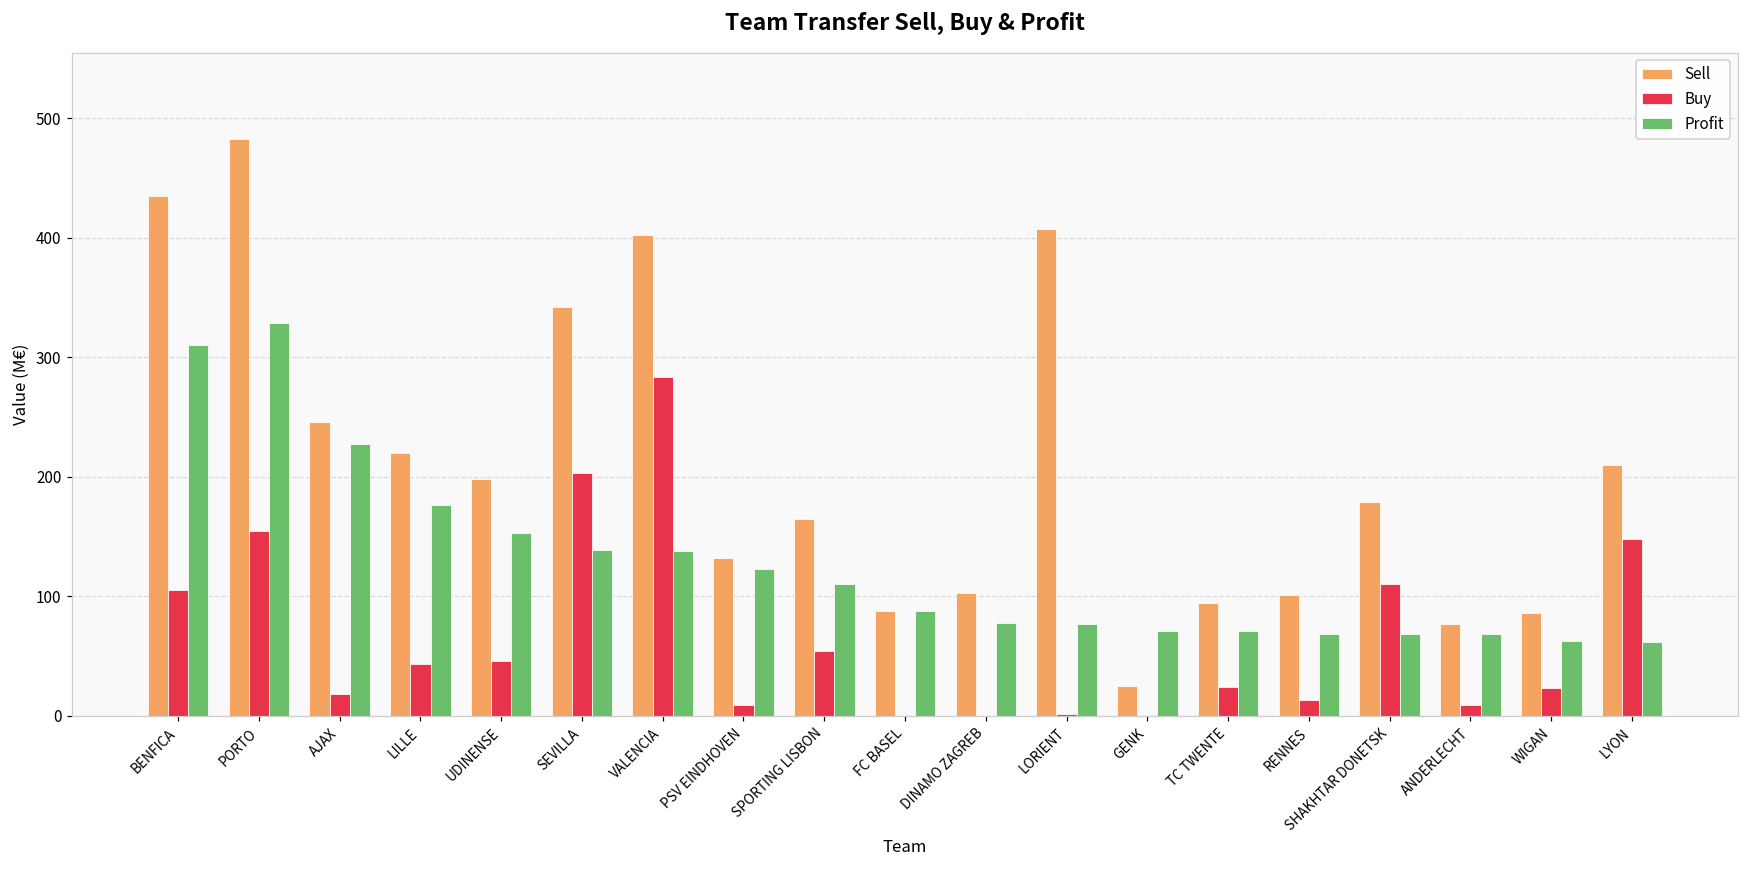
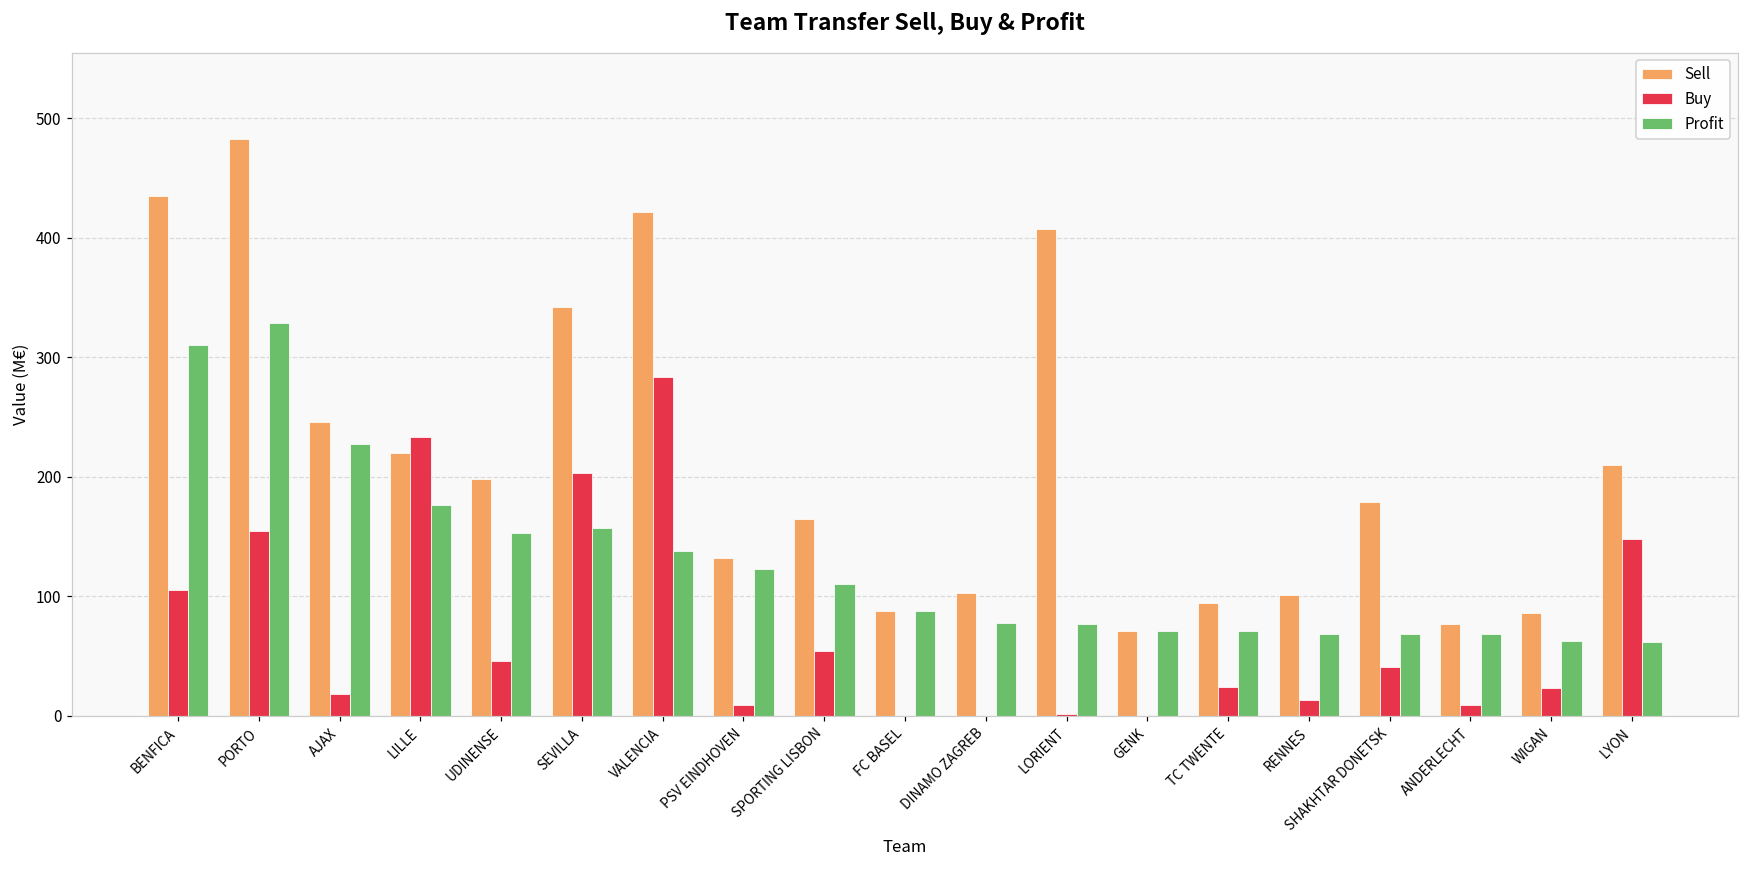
  {
    "Sell": {
      "BENFICA": 435,
      "PORTO": 483,
      "AJAX": 246,
      "LILLE": 220,
      "UDINENSE": 198,
      "SEVILLA": 342,
-     "VALENCIA": 402,
+     "VALENCIA": 421,
      "PSV EINDHOVEN": 132,
      "SPORTING LISBON": 165,
      "FC BASEL": 87,
      "DINAMO ZAGREB": 102,
      "LORIENT": 408,
-     "GENK": 25,
+     "GENK": 71,
      "TC TWENTE": 94,
      "RENNES": 101,
      "SHAKHTAR DONETSK": 179,
      "ANDERLECHT": 77,
      "WIGAN": 86,
      "LYON": 210
    },
    "Buy": {
      "BENFICA": 105,
      "PORTO": 154,
      "AJAX": 19,
-     "LILLE": 43,
+     "LILLE": 233,
      "UDINENSE": 45,
      "SEVILLA": 203,
      "VALENCIA": 283,
      "PSV EINDHOVEN": 9,
      "SPORTING LISBON": 54,
      "FC BASEL": 0,
      "DINAMO ZAGREB": 0,
      "GENK": 0,
      "TC TWENTE": 24,
      "RENNES": 13,
-     "SHAKHTAR DONETSK": 111,
+     "SHAKHTAR DONETSK": 41,
      "ANDERLECHT": 9,
      "WIGAN": 23,
      "LYON": 148
    },
    "Profit": {
      "BENFICA": 310,
      "PORTO": 328,
      "AJAX": 227,
      "LILLE": 177,
      "UDINENSE": 153,
-     "SEVILLA": 138,
+     "SEVILLA": 157,
      "VALENCIA": 138,
      "PSV EINDHOVEN": 123,
      "SPORTING LISBON": 110,
      "FC BASEL": 87,
      "DINAMO ZAGREB": 77,
      "LORIENT": 77,
      "GENK": 71,
      "TC TWENTE": 71,
      "RENNES": 68,
      "SHAKHTAR DONETSK": 68,
      "ANDERLECHT": 68,
      "WIGAN": 63,
      "LYON": 62
    }
  }
